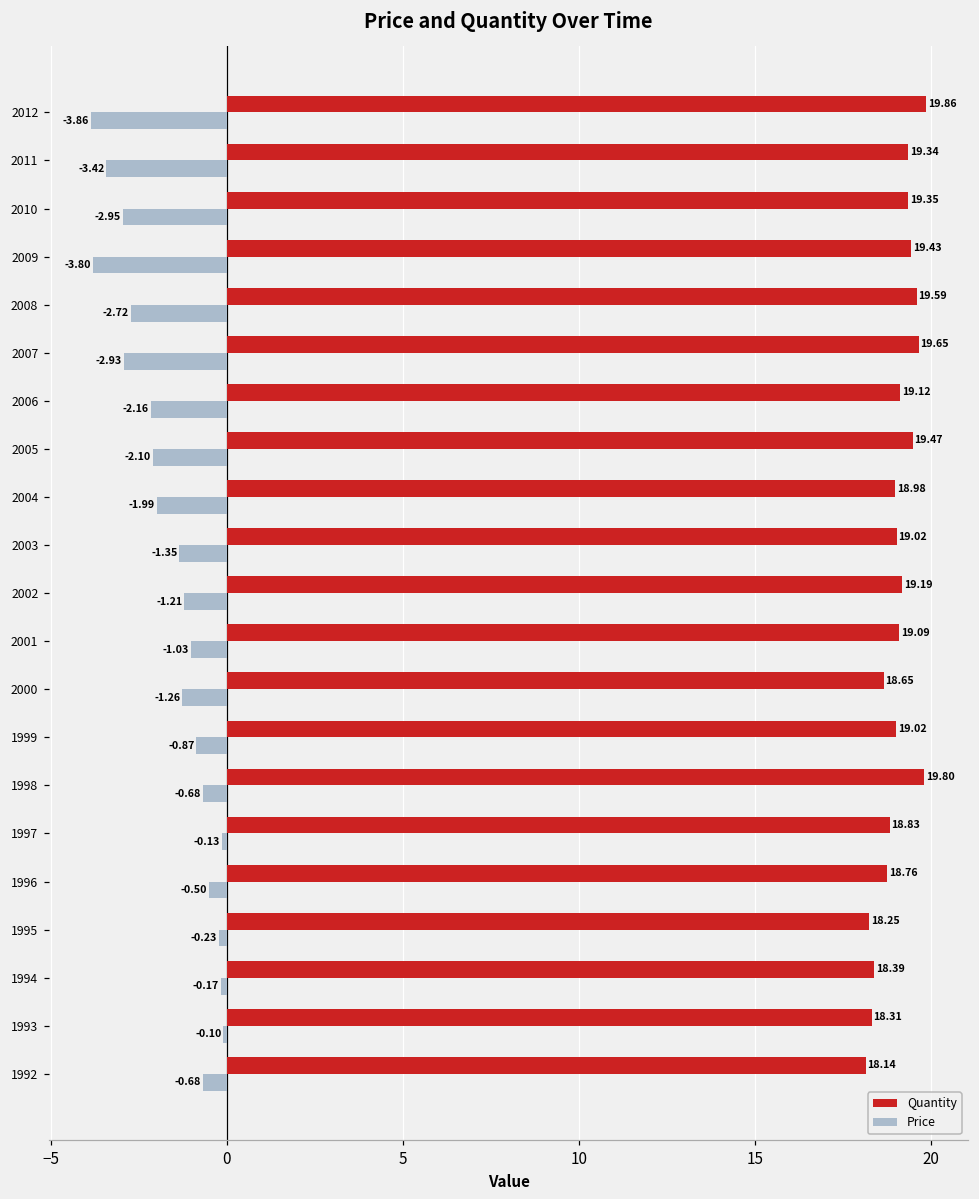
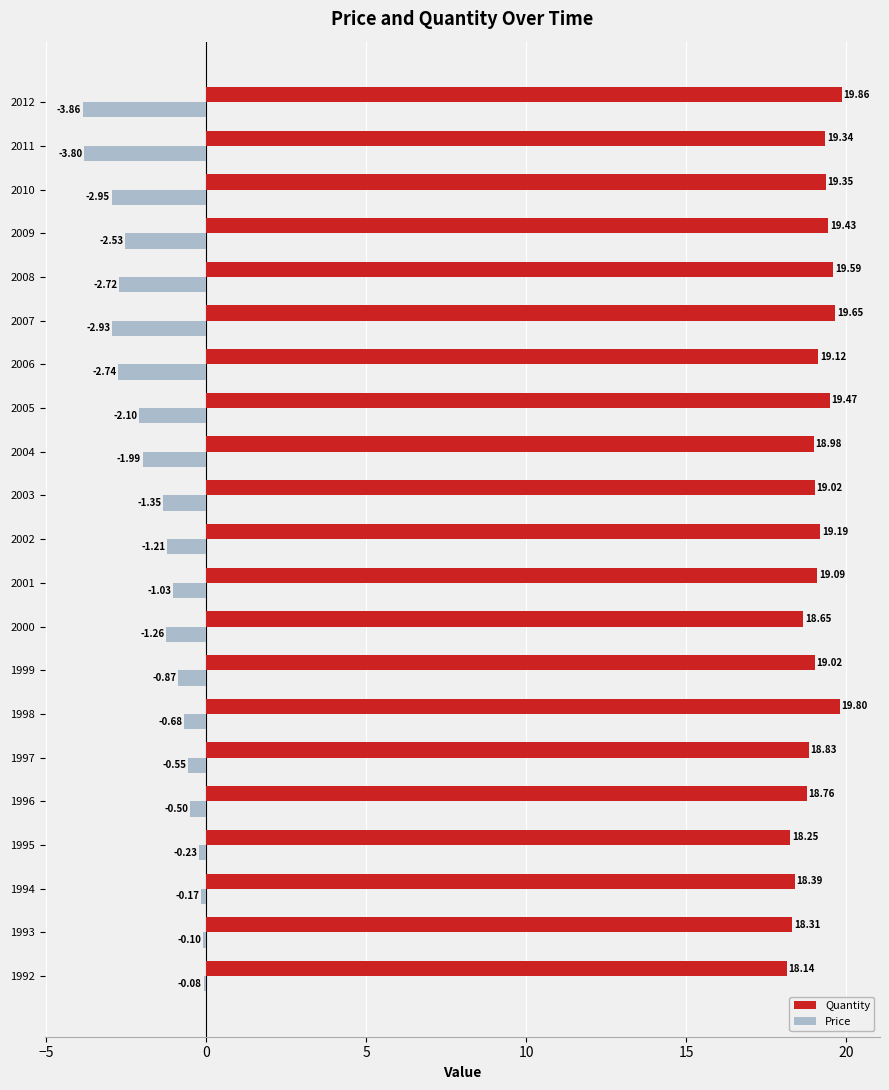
  {
    "Quantity": {
      "2012": 19.86,
      "2011": 19.34,
      "2010": 19.35,
      "2009": 19.43,
      "2008": 19.59,
      "2007": 19.65,
      "2006": 19.12,
      "2005": 19.47,
      "2004": 18.98,
      "2003": 19.02,
      "2002": 19.19,
      "2001": 19.09,
      "2000": 18.65,
      "1999": 19.02,
      "1998": 19.80,
      "1997": 18.83,
      "1996": 18.76,
      "1995": 18.25,
      "1994": 18.39,
      "1993": 18.31,
      "1992": 18.14
    },
    "Price": {
      "2012": -3.86,
-     "2011": -3.42,
+     "2011": -3.80,
      "2010": -2.95,
-     "2009": -3.80,
+     "2009": -2.53,
      "2008": -2.72,
      "2007": -2.93,
-     "2006": -2.16,
+     "2006": -2.74,
      "2005": -2.10,
      "2004": -1.99,
      "2003": -1.35,
      "2002": -1.21,
      "2001": -1.03,
      "2000": -1.26,
      "1999": -0.87,
      "1998": -0.68,
-     "1997": -0.13,
+     "1997": -0.55,
      "1996": -0.50,
      "1995": -0.23,
      "1994": -0.17,
      "1993": -0.10,
-     "1992": -0.68
+     "1992": -0.08
    }
  }
